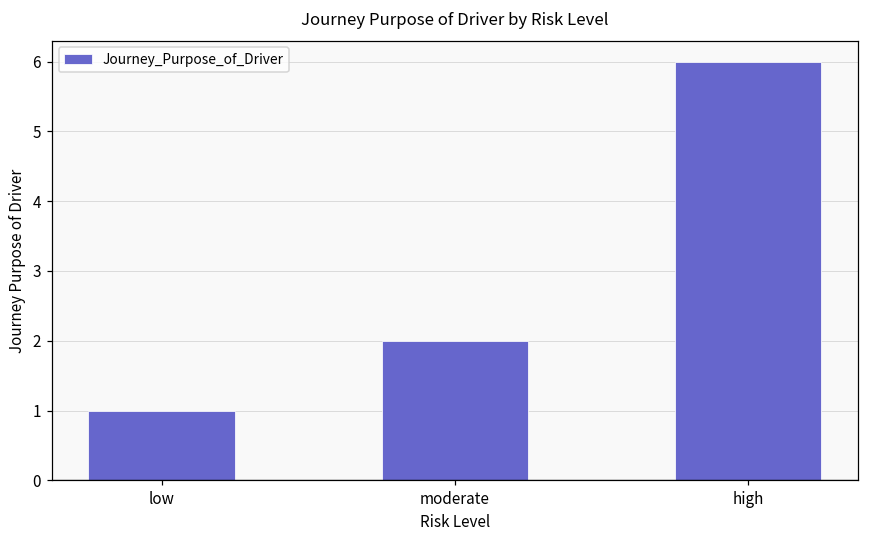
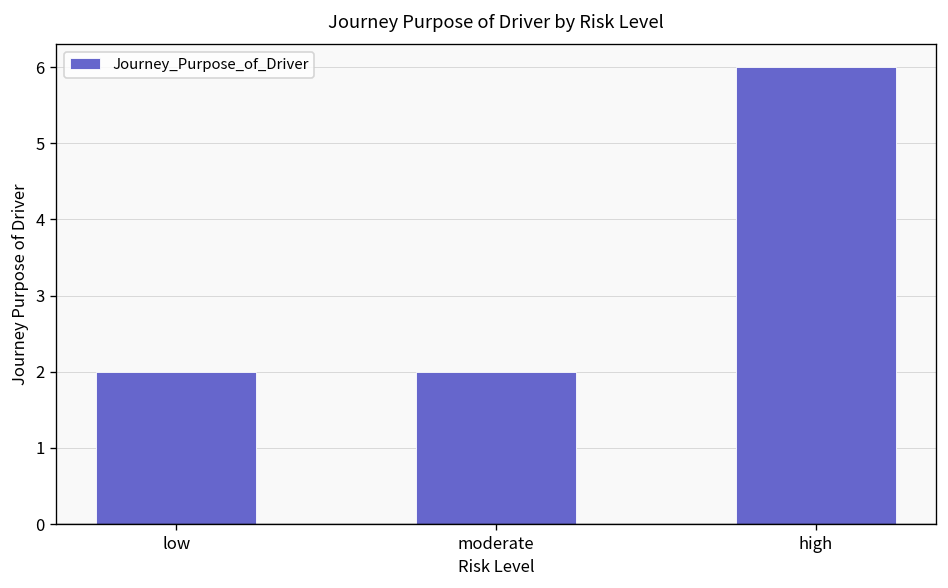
  {
-   "low": 1,
+   "low": 2,
    "moderate": 2,
    "high": 6
  }
